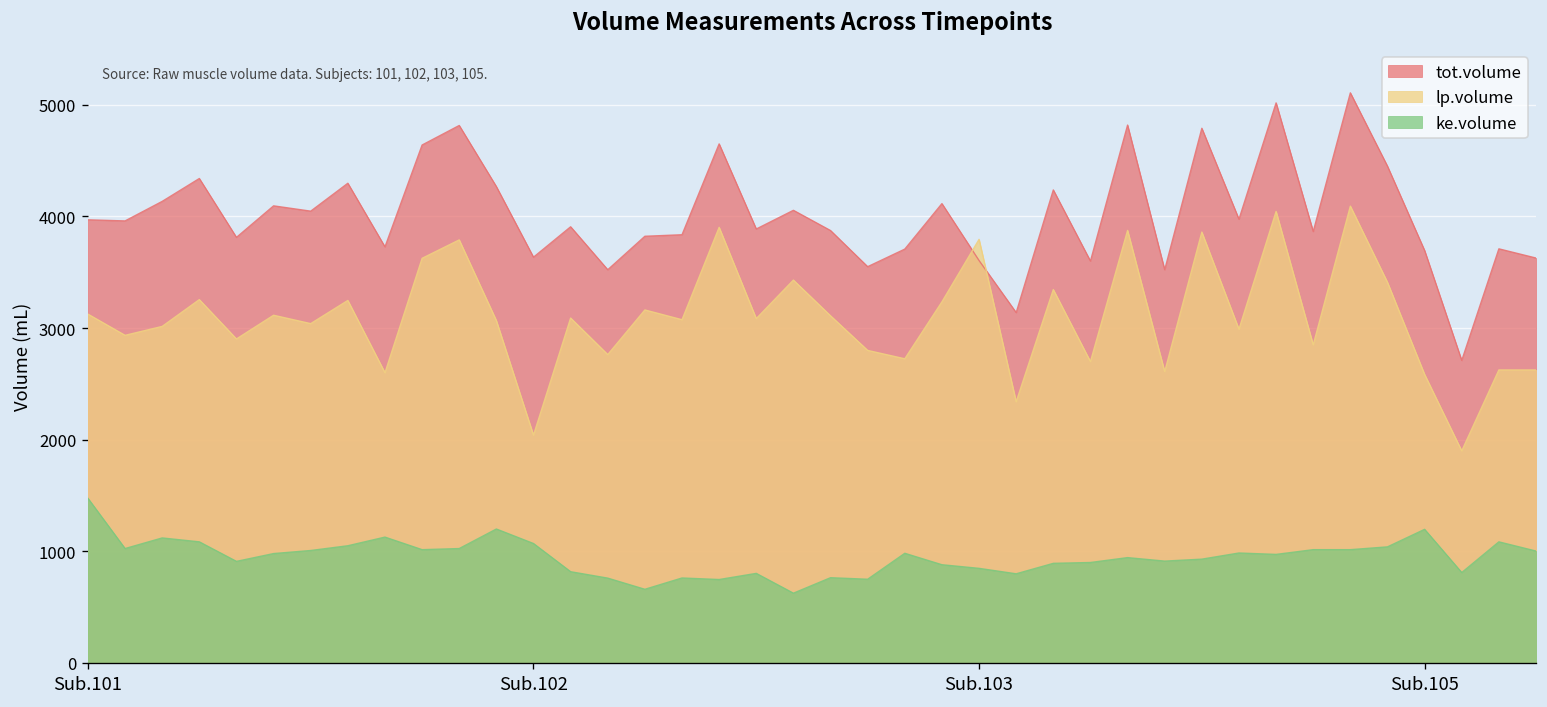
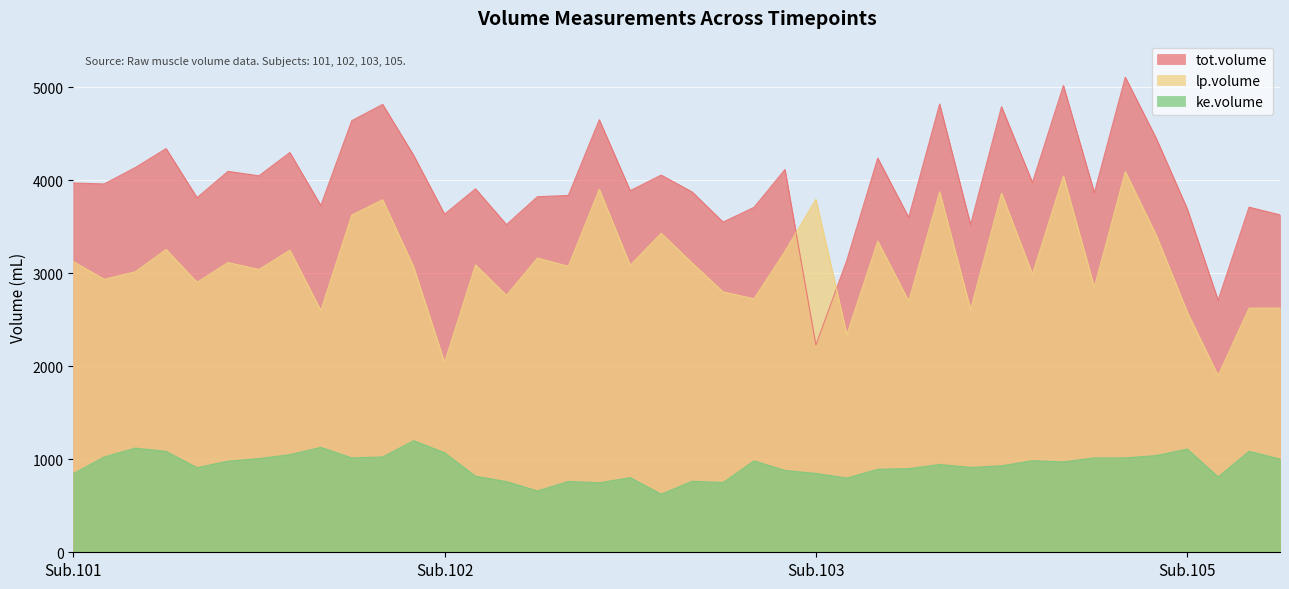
  {
    "tot.volume": {
      "Sub.101": 4000,
      "Sub.102": 3600,
-     "Sub.103": 3600,
+     "Sub.103": 2200,
      "Sub.105": 3700
    },
    "lp.volume": {
      "Sub.101": 3100,
      "Sub.102": 2000,
      "Sub.103": 3800,
      "Sub.105": 2600
    },
    "ke.volume": {
-     "Sub.101": 1500,
+     "Sub.101": 800,
      "Sub.102": 1100,
      "Sub.103": 800,
-     "Sub.105": 1200
+     "Sub.105": 1100
    }
  }
